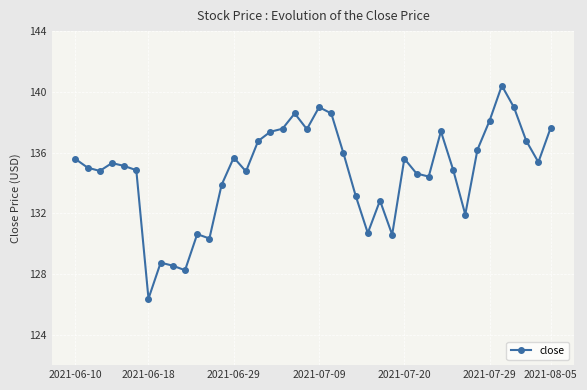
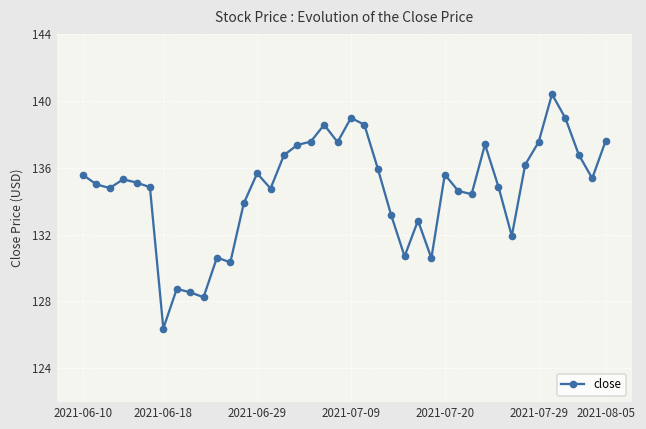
  {
    "2021-06-10": 135.6,
    "2021-06-18": 126.4,
    "2021-06-29": 135.7,
    "2021-07-09": 139.0,
    "2021-07-20": 135.6,
-   "2021-07-29": 138.1,
+   "2021-07-29": 137.5,
    "2021-08-05": 137.6
  }
